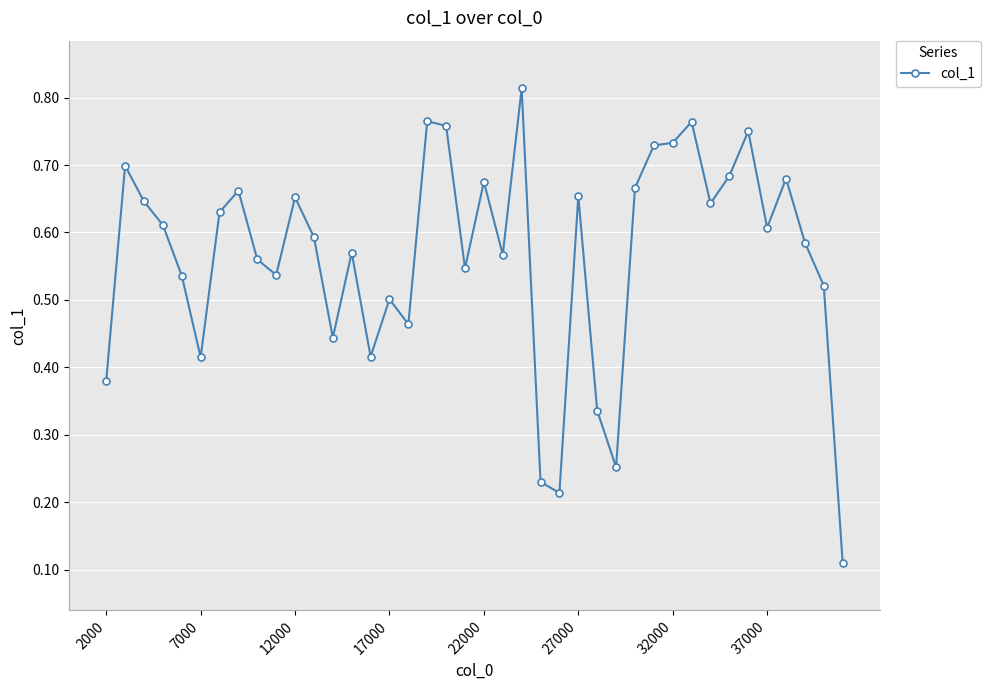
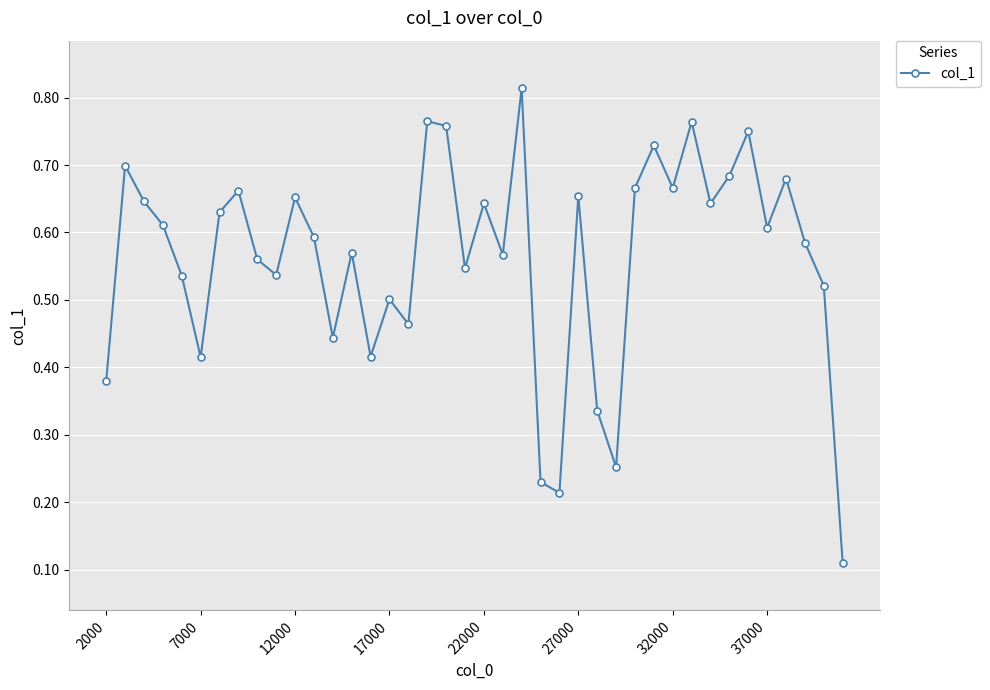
  {
    "2000": 0.38,
    "7000": 0.42,
    "12000": 0.65,
    "17000": 0.50,
-   "22000": 0.68,
+   "22000": 0.64,
    "27000": 0.65,
-   "32000": 0.73,
+   "32000": 0.67,
    "37000": 0.61
  }
